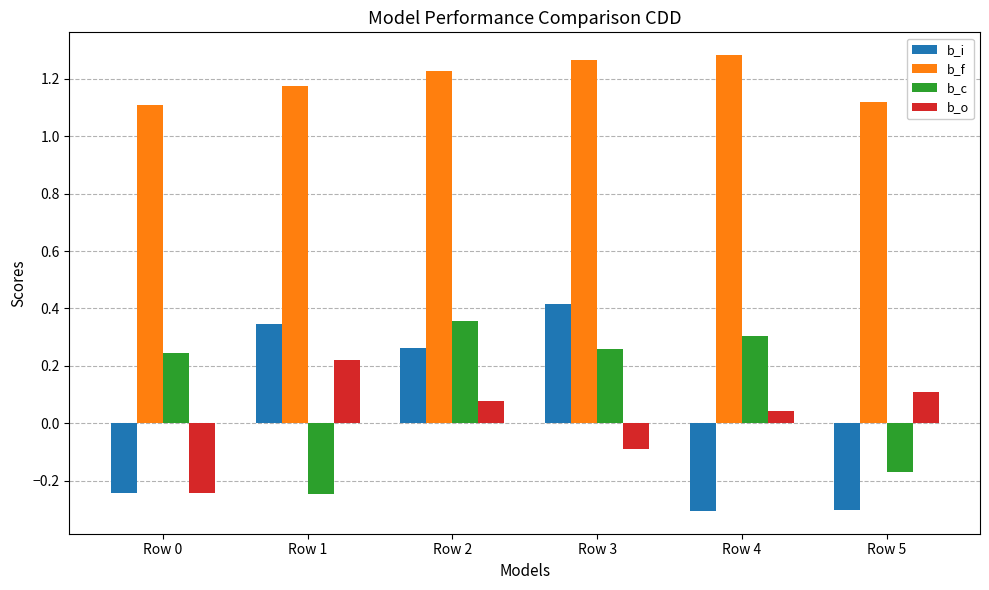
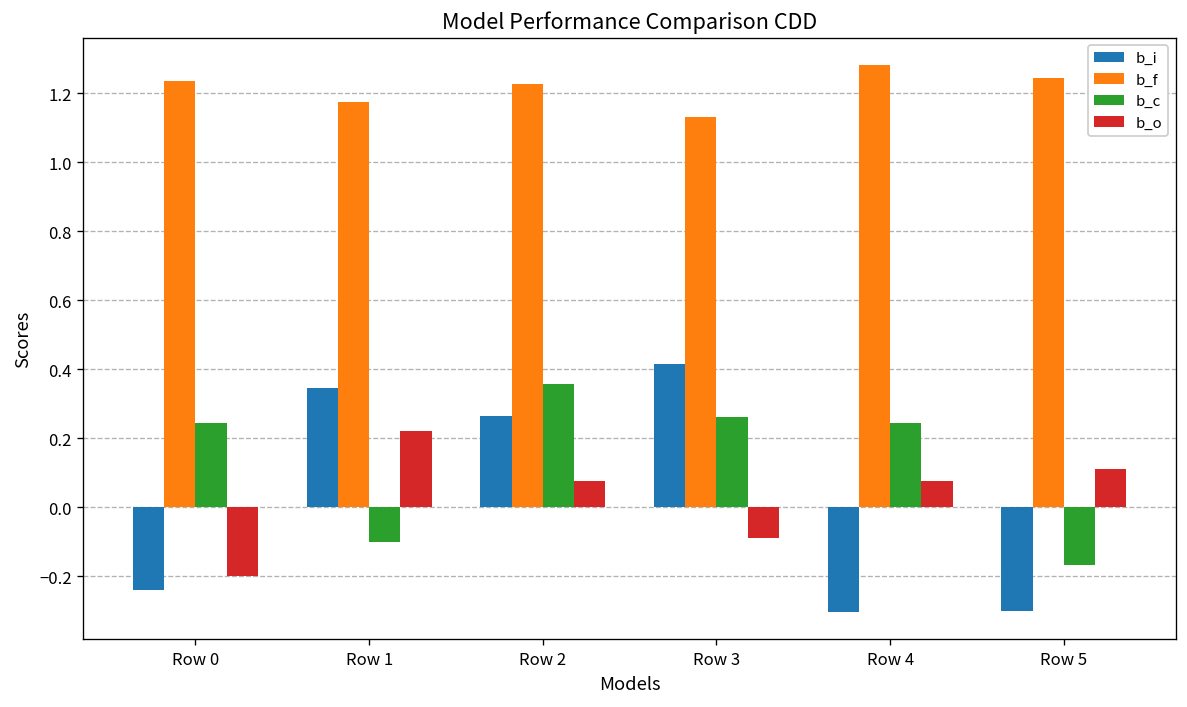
  {
    "b_i": {
      "Row 0": -0.24,
      "Row 1": 0.35,
      "Row 2": 0.26,
      "Row 3": 0.42,
      "Row 4": -0.30,
      "Row 5": -0.30
    },
    "b_f": {
-     "Row 0": 1.11,
+     "Row 0": 1.24,
      "Row 1": 1.17,
      "Row 2": 1.23,
-     "Row 3": 1.26,
+     "Row 3": 1.13,
      "Row 4": 1.28,
-     "Row 5": 1.12
+     "Row 5": 1.24
    },
    "b_c": {
      "Row 0": 0.24,
-     "Row 1": -0.25,
+     "Row 1": -0.10,
      "Row 2": 0.36,
      "Row 3": 0.26,
-     "Row 4": 0.30,
+     "Row 4": 0.25,
      "Row 5": -0.17
    },
    "b_o": {
-     "Row 0": -0.24,
+     "Row 0": -0.20,
      "Row 1": 0.22,
      "Row 2": 0.08,
      "Row 3": -0.09,
-     "Row 4": 0.04,
+     "Row 4": 0.07,
      "Row 5": 0.11
    }
  }
